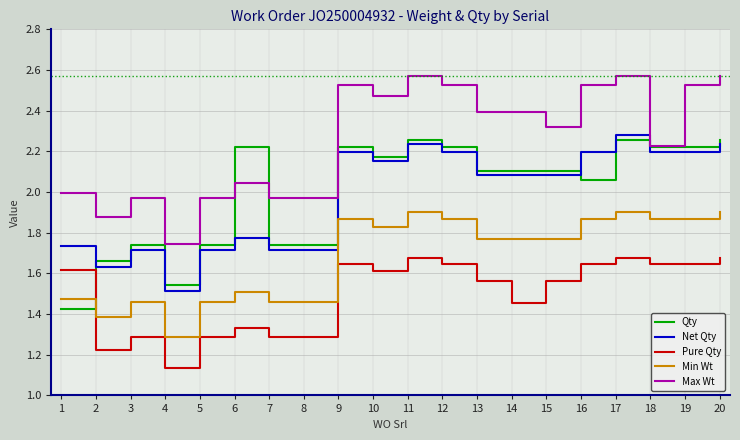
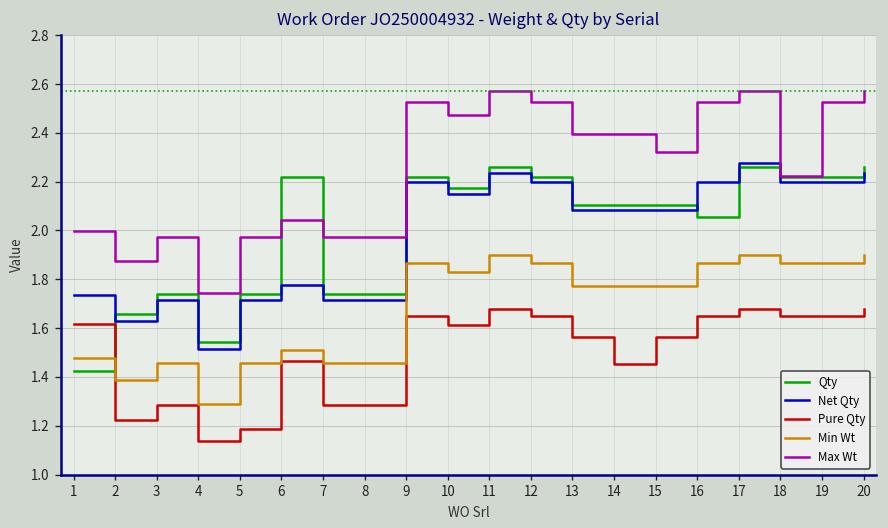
  {
    "Qty": {
      "1": 1.42,
      "2": 1.66,
      "3": 1.74,
      "4": 1.54,
      "5": 1.74,
      "6": 2.22,
      "7": 1.74,
      "8": 1.74,
      "9": 2.22,
      "10": 2.17,
      "11": 2.26,
      "12": 2.22,
      "13": 2.11,
      "14": 2.11,
      "15": 2.11,
      "16": 2.06,
      "17": 2.26,
      "19": 2.22,
      "20": 2.26
    },
    "Net Qty": {
      "1": 1.74,
      "2": 1.63,
      "3": 1.71,
      "4": 1.52,
      "5": 1.71,
      "6": 1.78,
      "7": 1.71,
      "8": 1.71,
      "9": 2.20,
      "10": 2.15,
      "11": 2.24,
      "12": 2.20,
      "13": 2.08,
      "14": 2.08,
      "15": 2.08,
      "16": 2.20,
      "17": 2.28,
      "18": 2.20,
      "19": 2.20,
      "20": 2.24
    },
    "Pure Qty": {
      "1": 1.62,
      "2": 1.22,
      "3": 1.29,
      "4": 1.14,
-     "5": 1.29,
-     "6": 1.33,
+     "5": 1.19,
+     "6": 1.47,
      "7": 1.29,
      "8": 1.29,
      "9": 1.65,
      "10": 1.61,
      "11": 1.68,
      "12": 1.65,
      "13": 1.56,
      "14": 1.45,
      "15": 1.56,
      "16": 1.65,
      "17": 1.68,
      "18": 1.65,
      "19": 1.65,
      "20": 1.68
    },
    "Min Wt": {
      "1": 1.48,
      "2": 1.39,
      "3": 1.46,
      "4": 1.29,
      "5": 1.46,
      "6": 1.51,
      "7": 1.46,
      "8": 1.46,
      "9": 1.87,
      "10": 1.83,
      "11": 1.90,
      "12": 1.87,
      "13": 1.77,
      "14": 1.77,
      "15": 1.77,
      "16": 1.87,
      "17": 1.90,
      "18": 1.87,
      "19": 1.87,
      "20": 1.90
    },
    "Max Wt": {
      "1": 2.00,
      "2": 1.88,
      "3": 1.97,
      "4": 1.74,
      "5": 1.97,
      "6": 2.04,
      "7": 1.97,
      "8": 1.97,
      "9": 2.53,
      "10": 2.47,
      "11": 2.57,
      "12": 2.53,
      "13": 2.40,
      "14": 2.40,
      "15": 2.32,
      "16": 2.53,
      "17": 2.57,
      "19": 2.53,
      "20": 2.57
    }
  }
